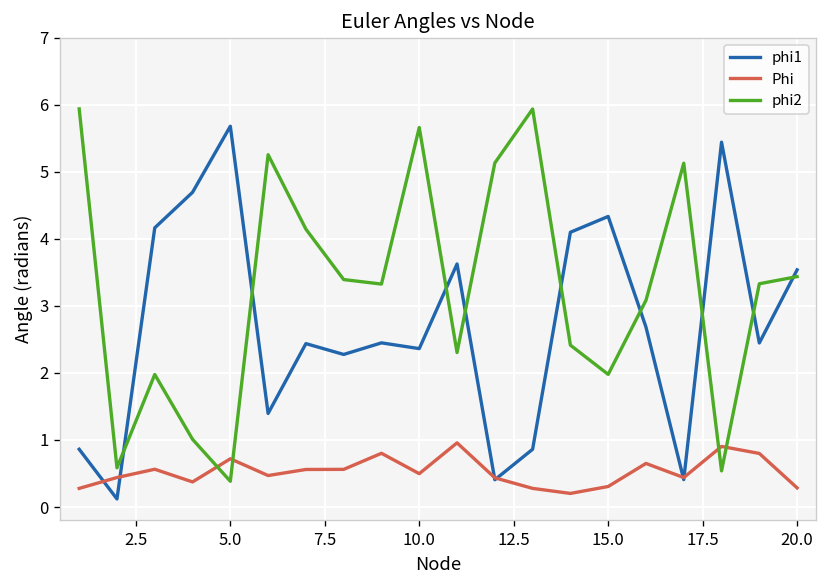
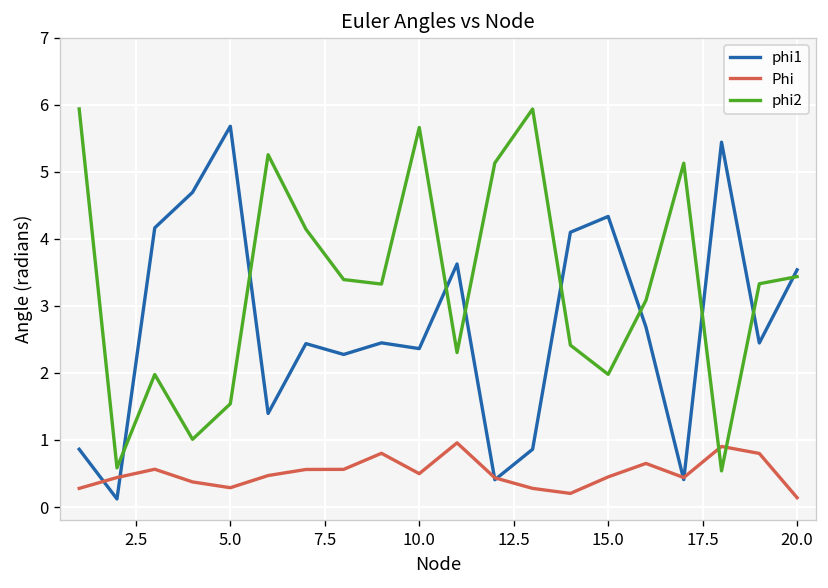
  {
    "phi1": {
      "5.0": 5.7,
      "10.0": 2.4,
      "15.0": 4.3,
      "20.0": 3.5
    },
    "Phi": {
-     "5.0": 0.7,
+     "5.0": 0.3,
      "10.0": 0.5,
-     "15.0": 0.3,
-     "20.0": 0.3
+     "15.0": 0.4,
+     "20.0": 0.1
    },
    "phi2": {
-     "5.0": 0.4,
+     "5.0": 1.5,
      "10.0": 5.7,
      "15.0": 2.0,
      "20.0": 3.4
    }
  }
